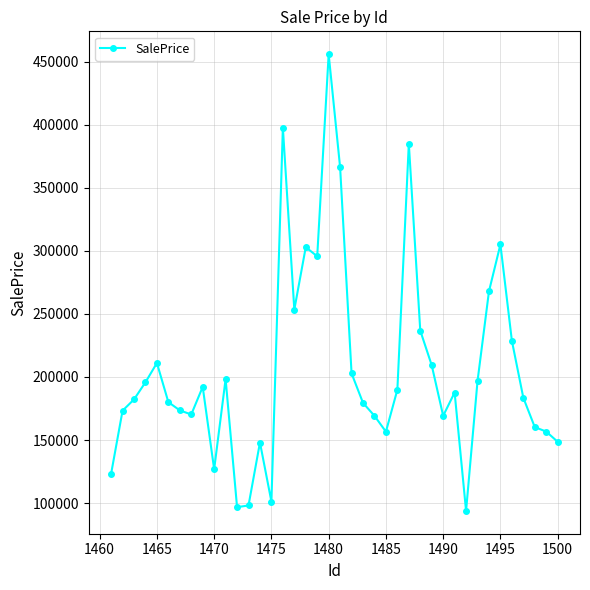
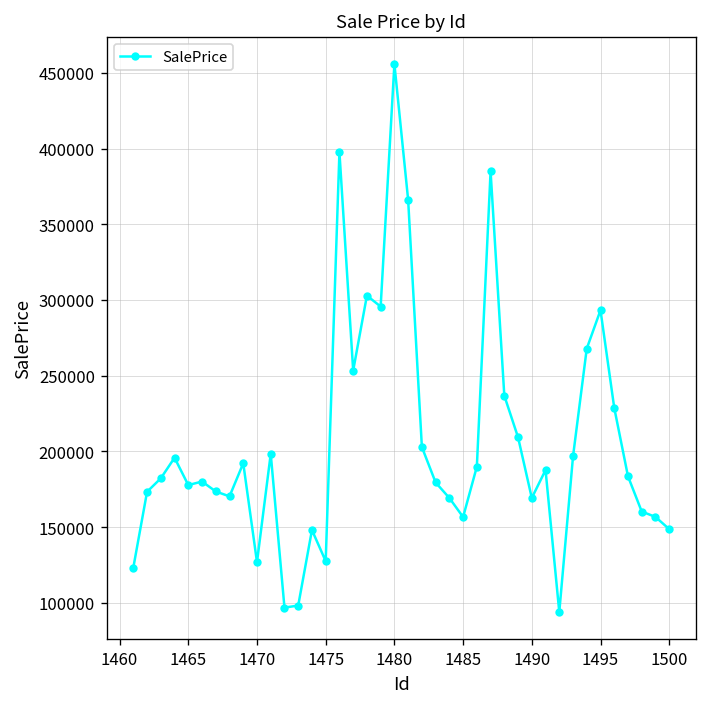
  {
-   "1465": 211000,
+   "1465": 178000,
    "1470": 127000,
-   "1475": 101000,
+   "1475": 127000,
    "1480": 456000,
    "1485": 157000,
    "1490": 169000,
-   "1495": 305000,
+   "1495": 293000,
    "1500": 149000
  }
